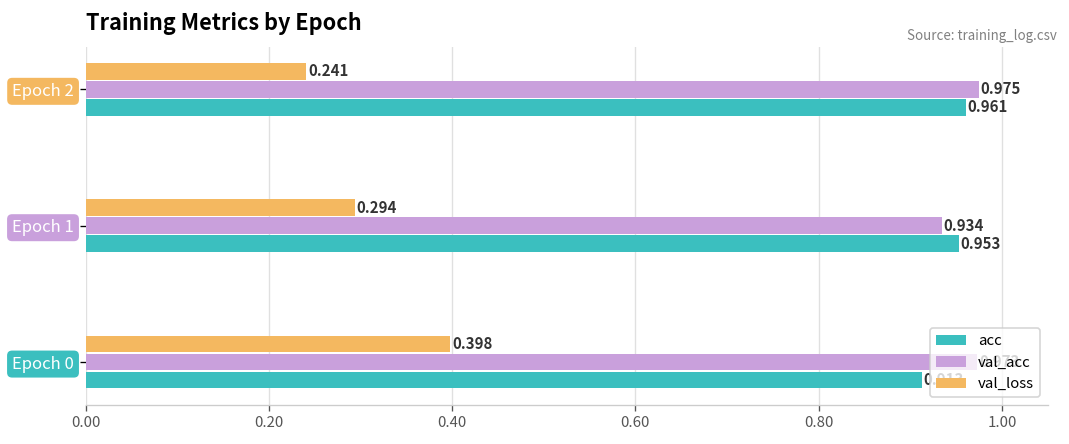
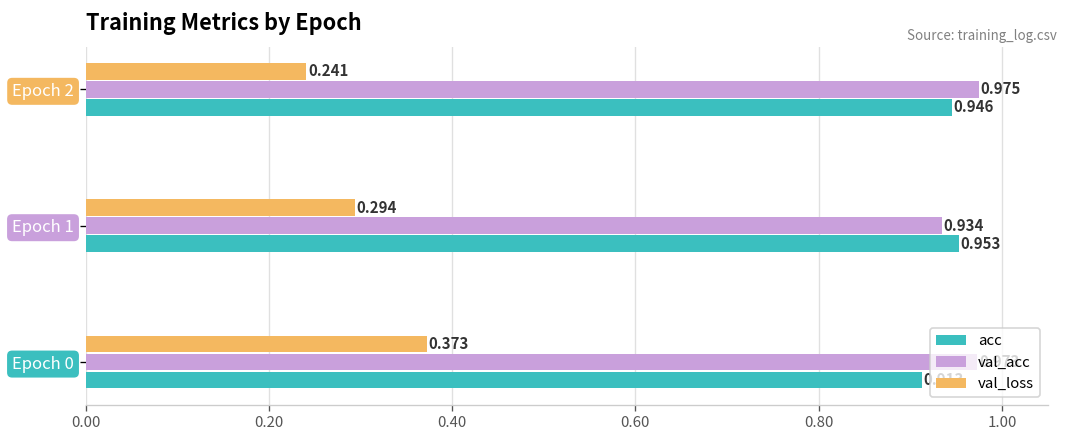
  {
    "acc": {
-     "Epoch 2": 0.961,
+     "Epoch 2": 0.946,
      "Epoch 1": 0.953
    },
    "val_acc": {
      "Epoch 2": 0.975,
      "Epoch 1": 0.934
    },
    "val_loss": {
      "Epoch 2": 0.241,
      "Epoch 1": 0.294,
-     "Epoch 0": 0.398
+     "Epoch 0": 0.373
    }
  }
